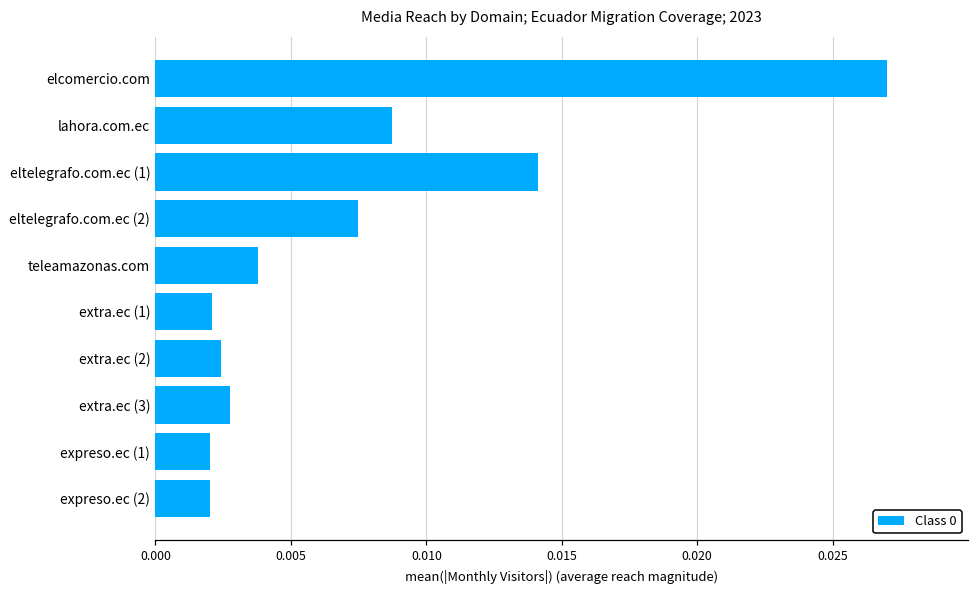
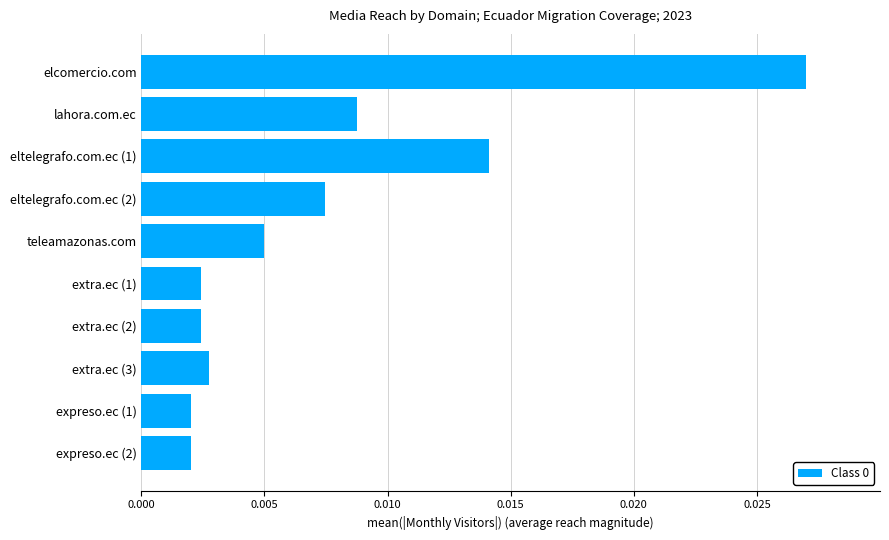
  {
    "elcomercio.com": 0.0270,
    "lahora.com.ec": 0.0087,
    "eltelegrafo.com.ec (1)": 0.0141,
    "eltelegrafo.com.ec (2)": 0.0075,
-   "teleamazonas.com": 0.0038,
-   "extra.ec (1)": 0.0021,
+   "teleamazonas.com": 0.0050,
+   "extra.ec (1)": 0.0024,
    "extra.ec (2)": 0.0024,
    "extra.ec (3)": 0.0028,
    "expreso.ec (1)": 0.0020,
    "expreso.ec (2)": 0.0020
  }
